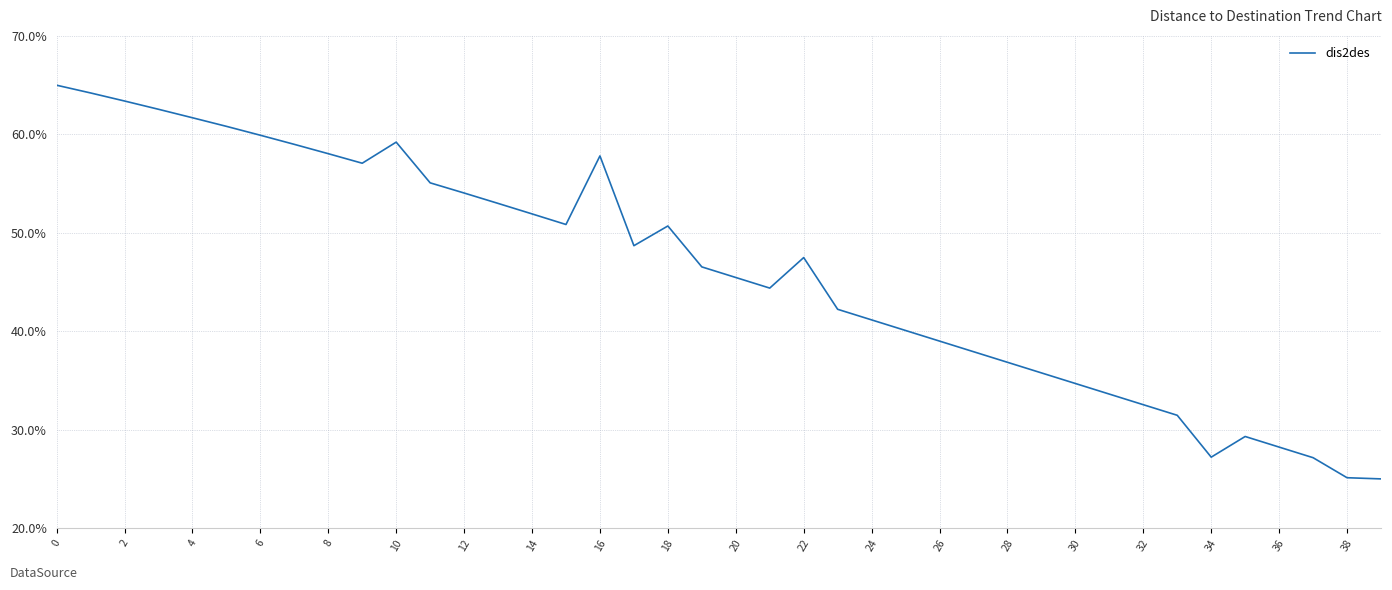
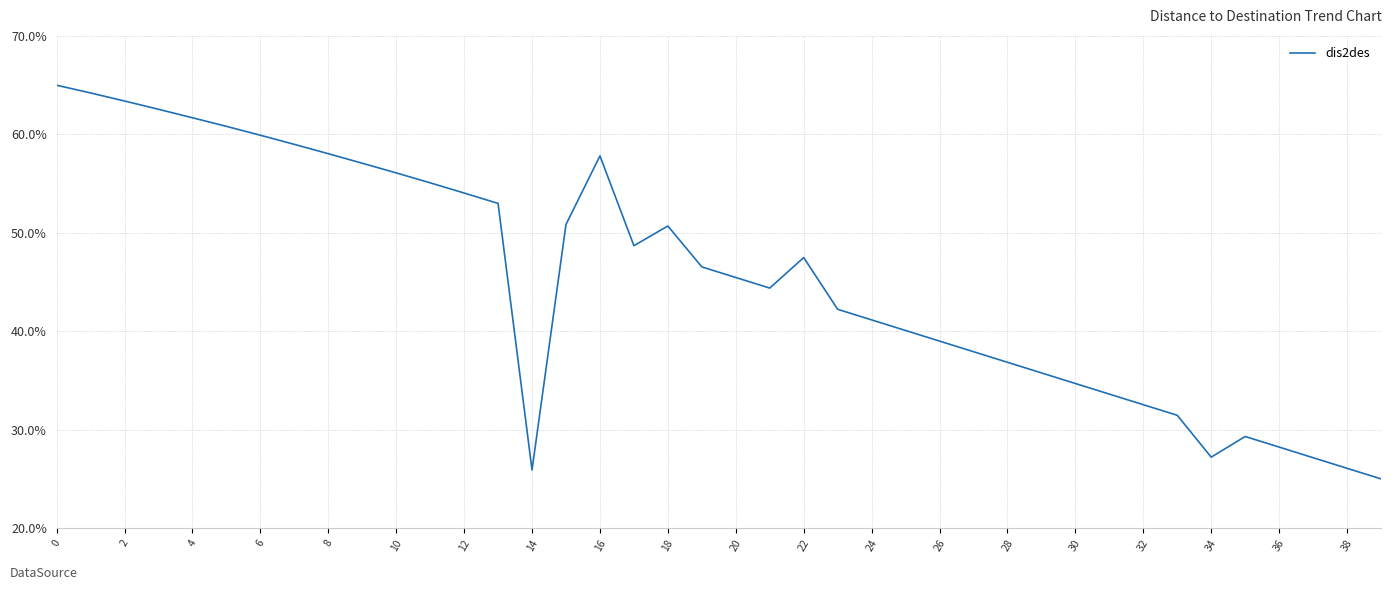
  {
    "0": "65%",
    "2": "63%",
    "4": "62%",
    "6": "60%",
    "8": "58%",
-   "10": "59%",
+   "10": "56%",
    "12": "54%",
-   "14": "52%",
+   "14": "26%",
    "16": "58%",
    "18": "51%",
    "20": "45%",
    "22": "47%",
    "24": "41%",
    "26": "39%",
    "28": "37%",
    "30": "35%",
    "32": "33%",
    "34": "27%",
    "36": "28%",
-   "38": "25%"
+   "38": "26%"
  }
